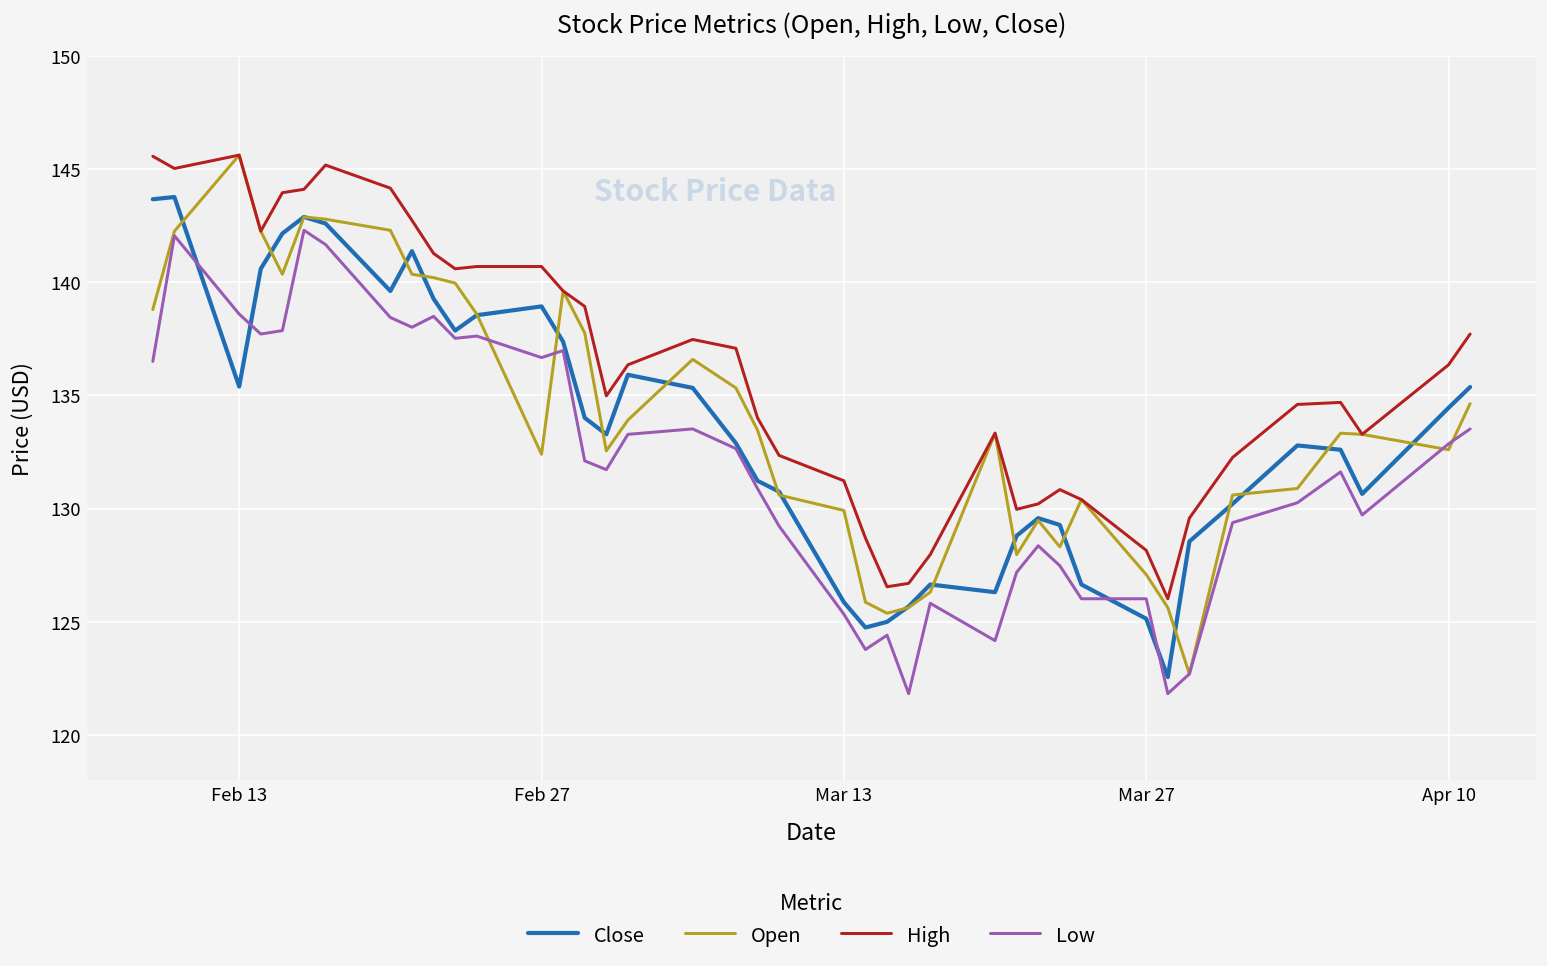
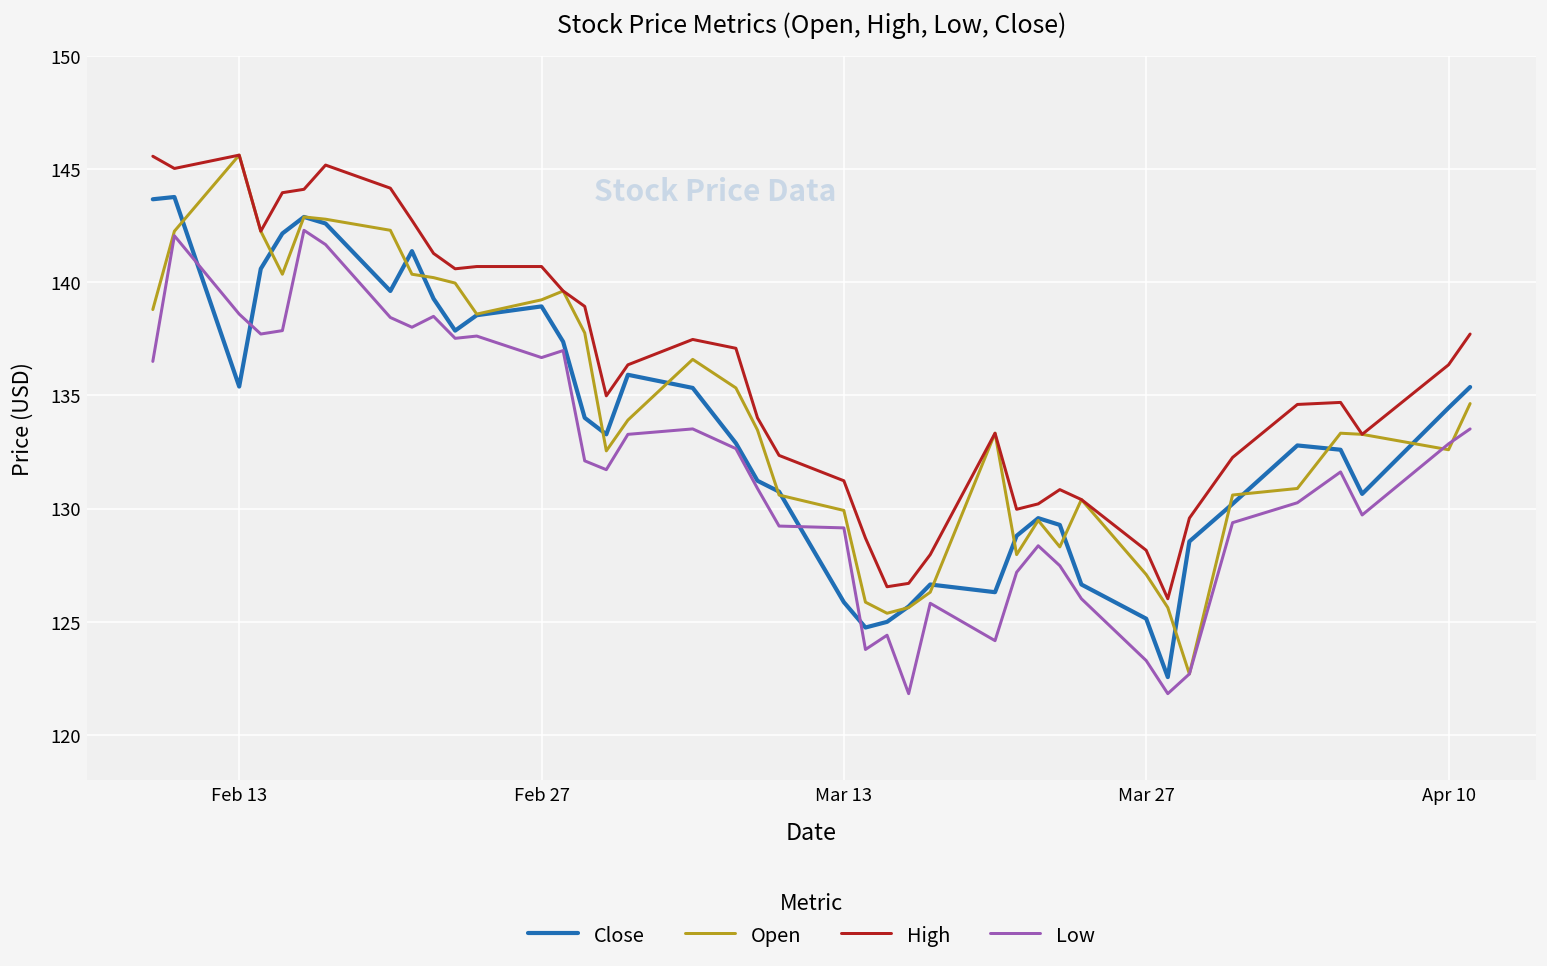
  {
    "Close": {
      "Feb 13": 135.4,
      "Feb 27": 138.9,
      "Mar 13": 125.9,
      "Mar 27": 125.1,
      "Apr 10": 134.5
    },
    "Open": {
-     "Feb 27": 132.4,
+     "Feb 27": 139.2,
      "Mar 13": 129.9,
      "Mar 27": 127.1,
      "Apr 10": 132.6
    },
    "High": {
      "Feb 27": 140.7,
      "Mar 13": 131.2,
      "Mar 27": 128.2,
      "Apr 10": 136.4
    },
    "Low": {
      "Feb 13": 138.6,
      "Feb 27": 136.7,
-     "Mar 13": 125.3,
-     "Mar 27": 126.0,
+     "Mar 13": 129.2,
+     "Mar 27": 123.3,
      "Apr 10": 132.9
    }
  }
